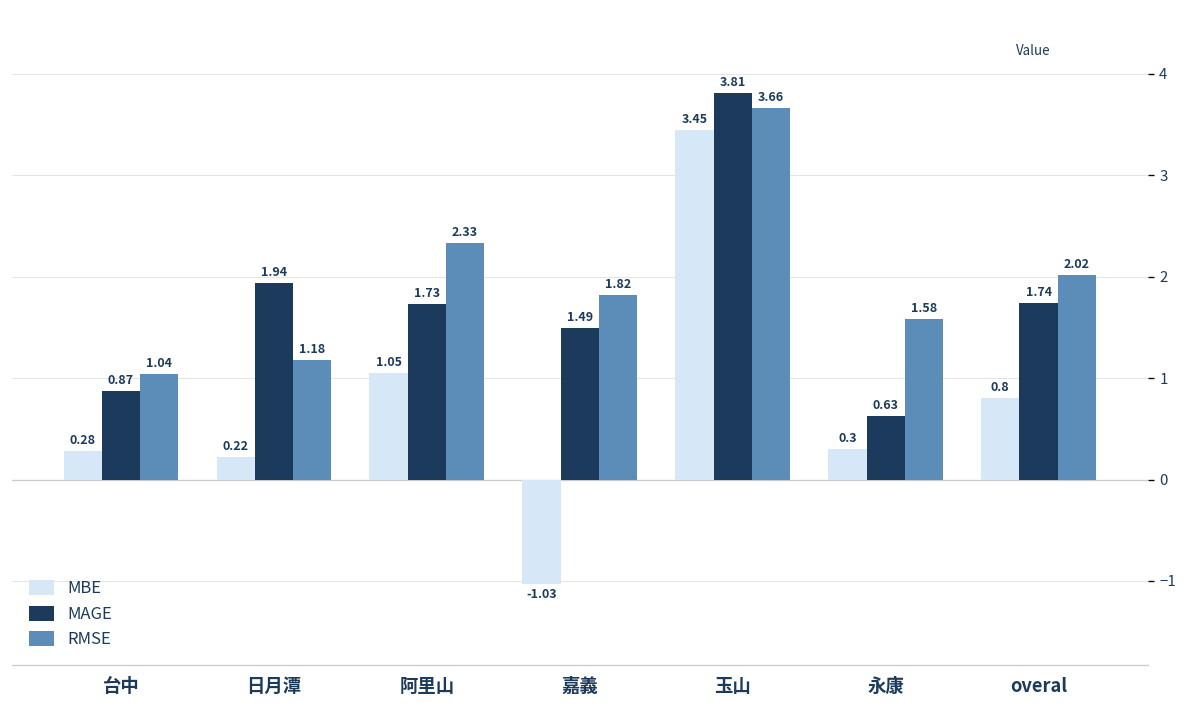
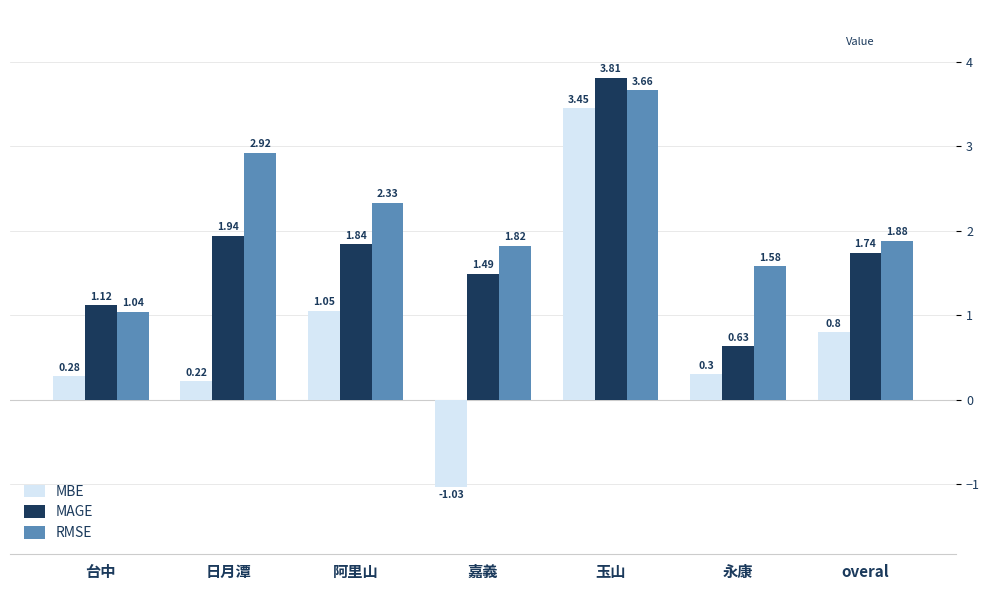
  {
    "MBE": {
      "台中": 0.28,
      "日月潭": 0.22,
      "阿里山": 1.05,
      "嘉義": -1.03,
      "玉山": 3.45,
      "永康": 0.3,
      "overal": 0.8
    },
    "MAGE": {
-     "台中": 0.87,
+     "台中": 1.12,
      "日月潭": 1.94,
-     "阿里山": 1.73,
+     "阿里山": 1.84,
      "嘉義": 1.49,
      "玉山": 3.81,
      "永康": 0.63,
      "overal": 1.74
    },
    "RMSE": {
      "台中": 1.04,
-     "日月潭": 1.18,
+     "日月潭": 2.92,
      "阿里山": 2.33,
      "嘉義": 1.82,
      "玉山": 3.66,
      "永康": 1.58,
-     "overal": 2.02
+     "overal": 1.88
    }
  }
